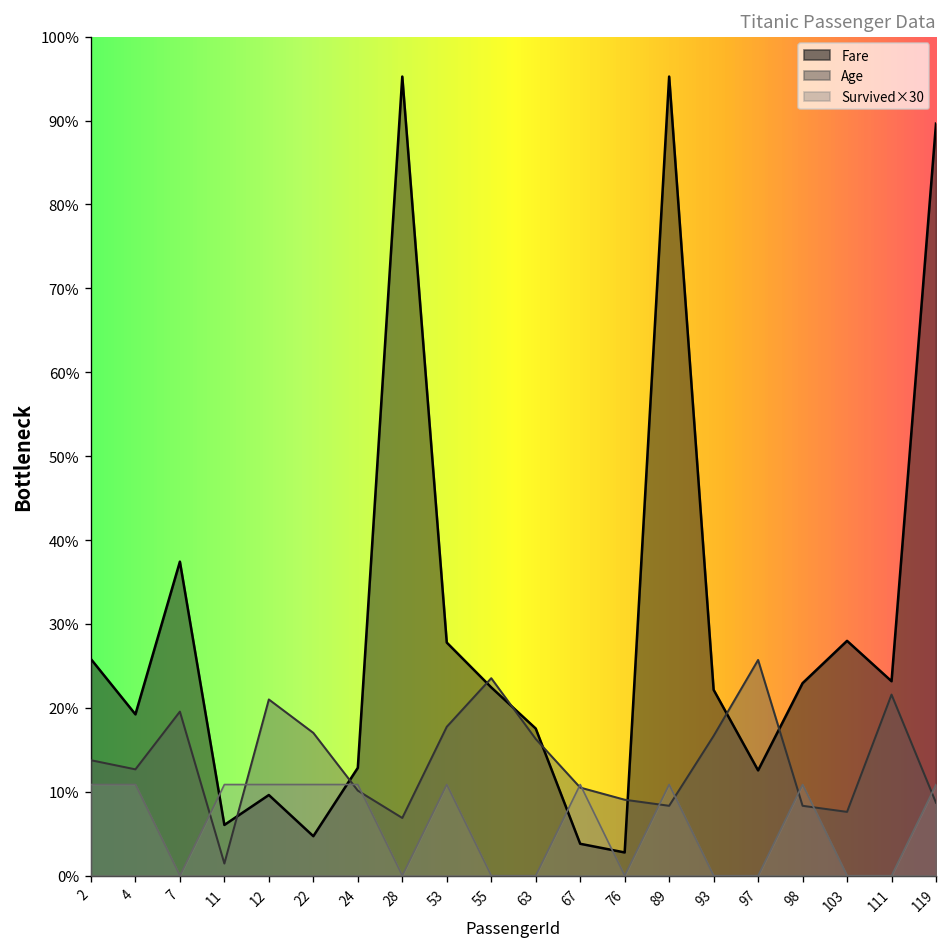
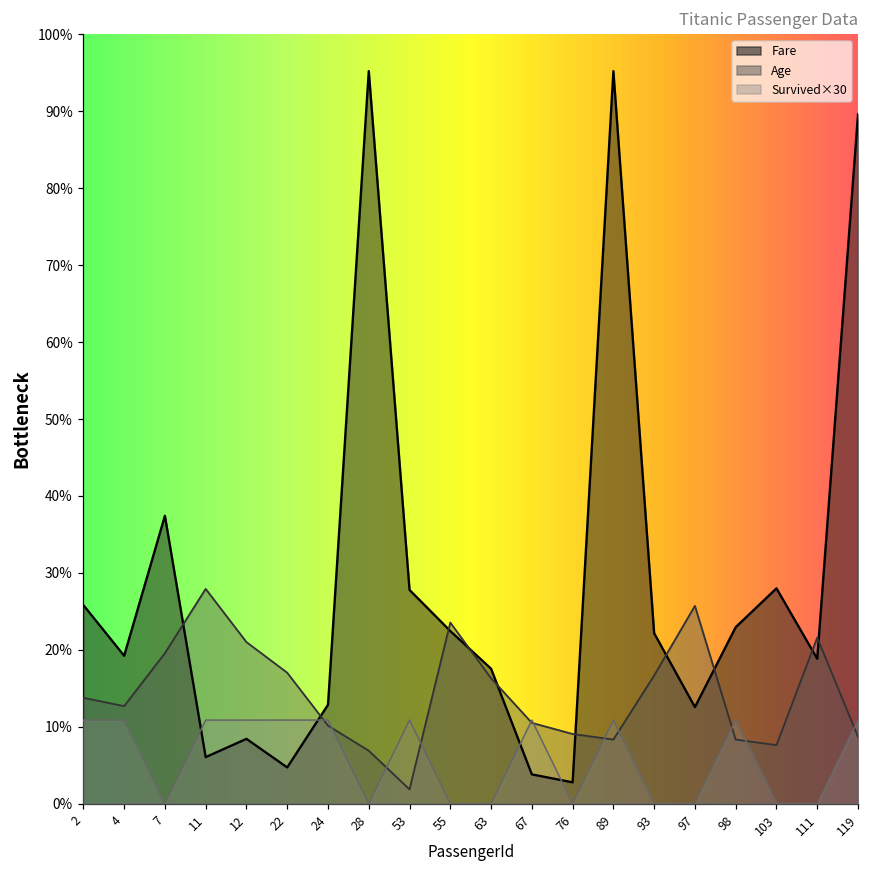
  {
    "Fare": {
      "2": "26%",
      "4": "19%",
      "7": "37%",
      "11": "6%",
-     "12": "10%",
+     "12": "8%",
      "22": "5%",
      "24": "13%",
      "28": "95%",
      "53": "28%",
      "55": "22%",
      "63": "18%",
      "67": "4%",
      "76": "3%",
      "89": "95%",
      "93": "22%",
      "97": "13%",
      "98": "23%",
      "103": "28%",
-     "111": "23%",
+     "111": "19%",
      "119": "90%"
    },
    "Age": {
      "2": "14%",
      "4": "13%",
      "7": "20%",
-     "11": "1%",
+     "11": "28%",
      "12": "21%",
      "22": "17%",
      "24": "10%",
      "28": "7%",
-     "53": "18%",
+     "53": "2%",
      "55": "24%",
      "63": "16%",
      "76": "9%",
      "89": "8%",
      "93": "17%",
      "97": "26%",
      "98": "8%",
      "103": "8%",
      "111": "22%",
      "119": "9%"
    },
    "Survived×30": {
      "2": "11%",
      "4": "11%",
      "7": "0%",
      "11": "11%",
      "12": "11%",
      "22": "11%",
      "24": "11%",
      "28": "0%",
      "53": "11%",
      "55": "0%",
      "63": "0%",
      "76": "0%",
      "89": "11%",
      "93": "0%",
      "97": "0%",
      "98": "11%",
      "103": "0%",
      "111": "0%",
      "119": "11%"
    }
  }
